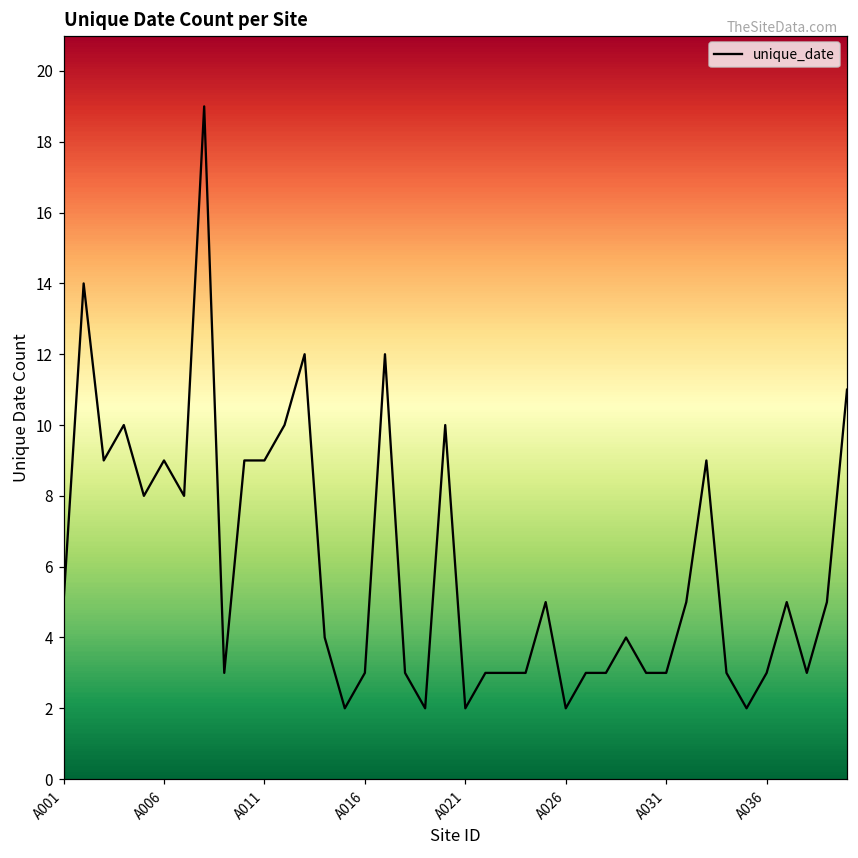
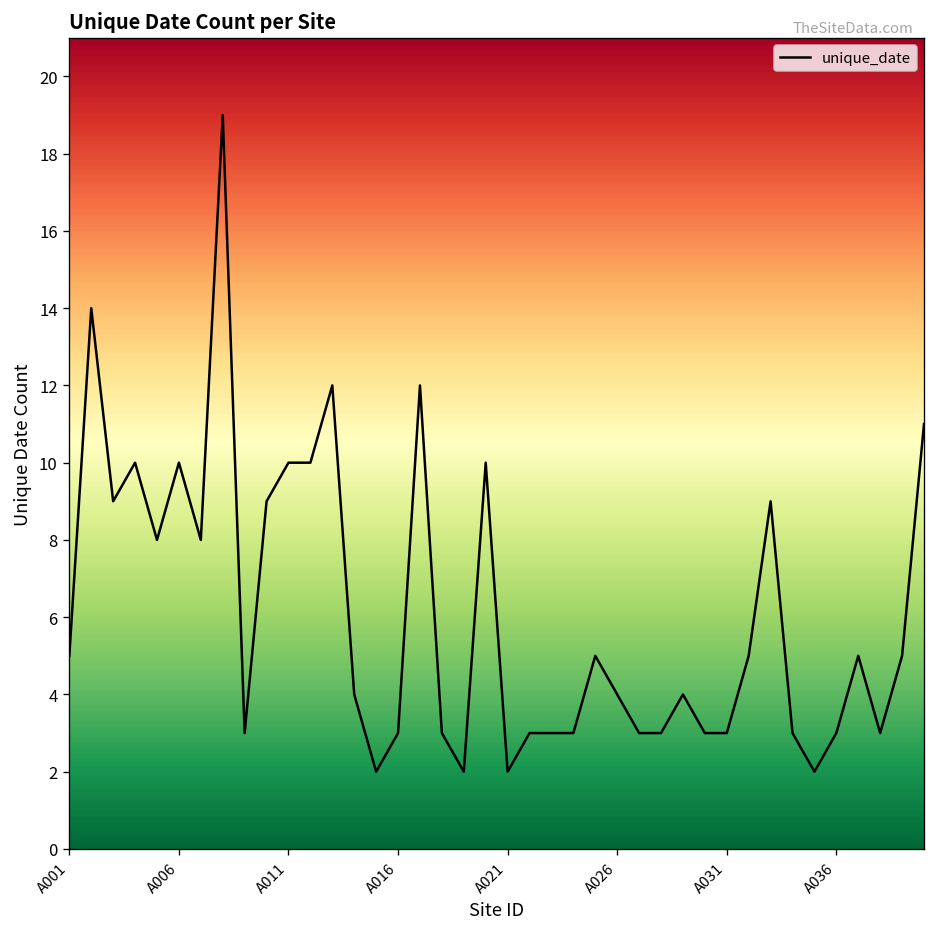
  {
    "unique_date": {
-     "A006": 9,
-     "A011": 9,
+     "A006": 10,
+     "A011": 10,
      "A016": 3,
      "A021": 2,
-     "A026": 2,
+     "A026": 4,
      "A031": 3,
      "A036": 3
    }
  }
